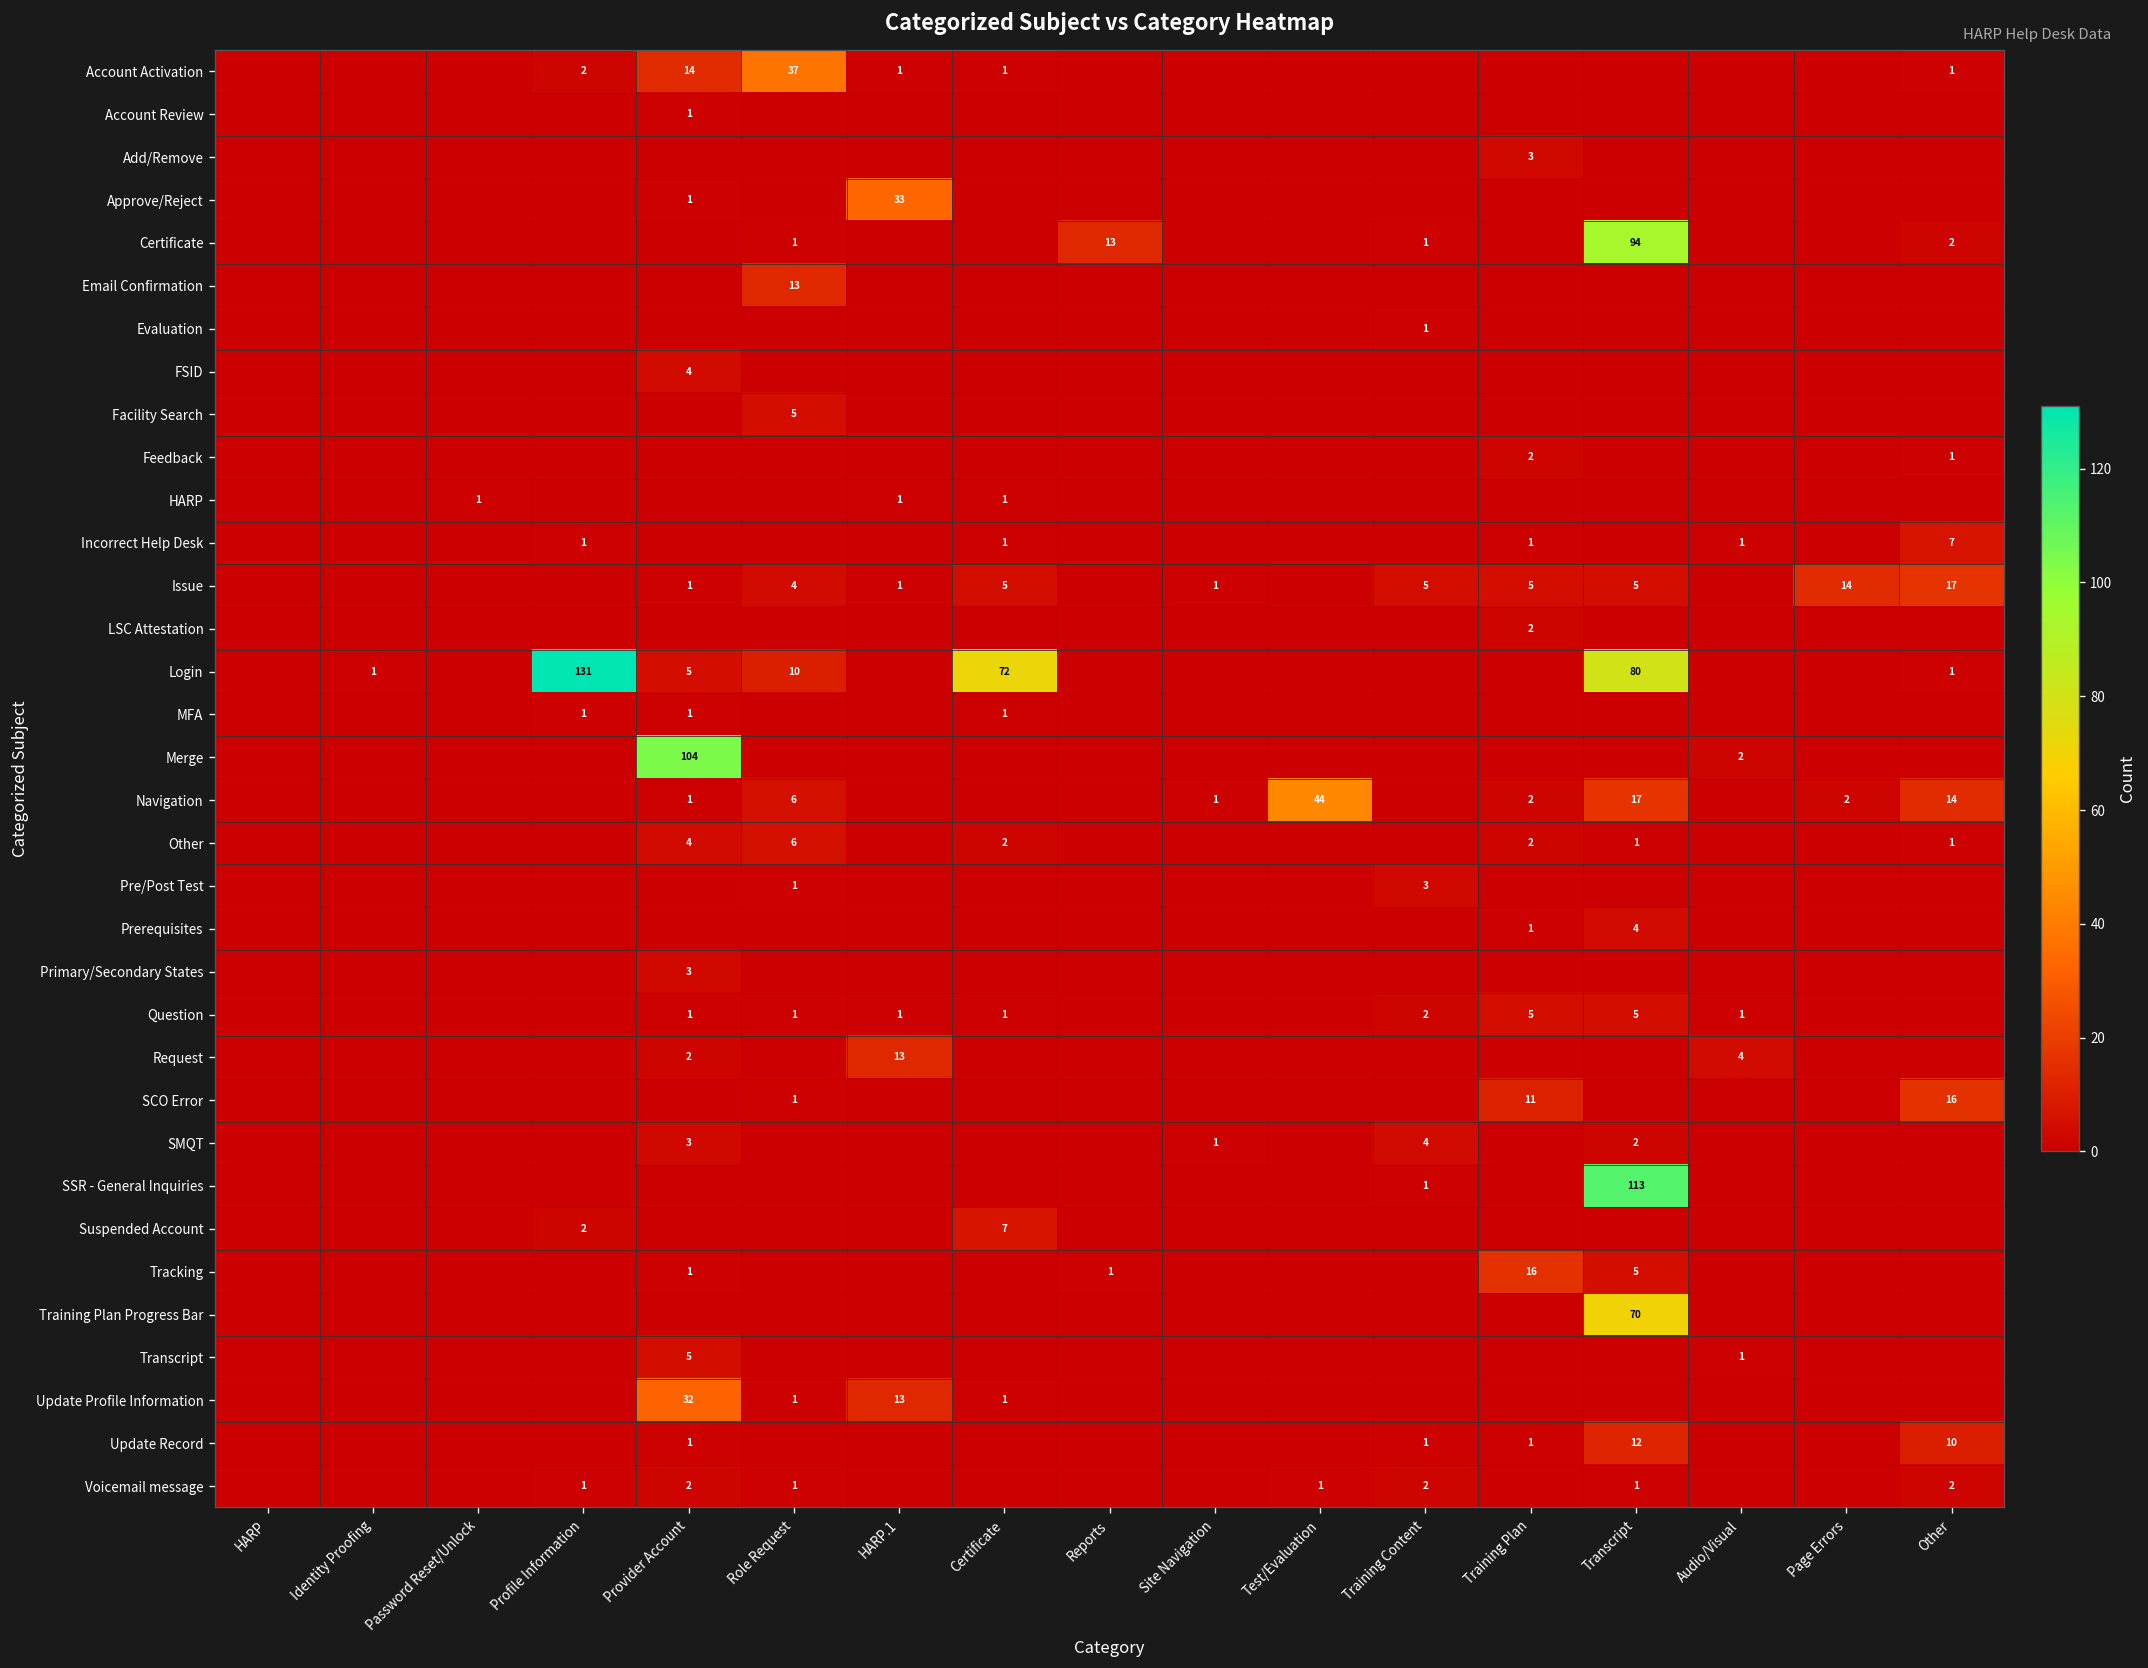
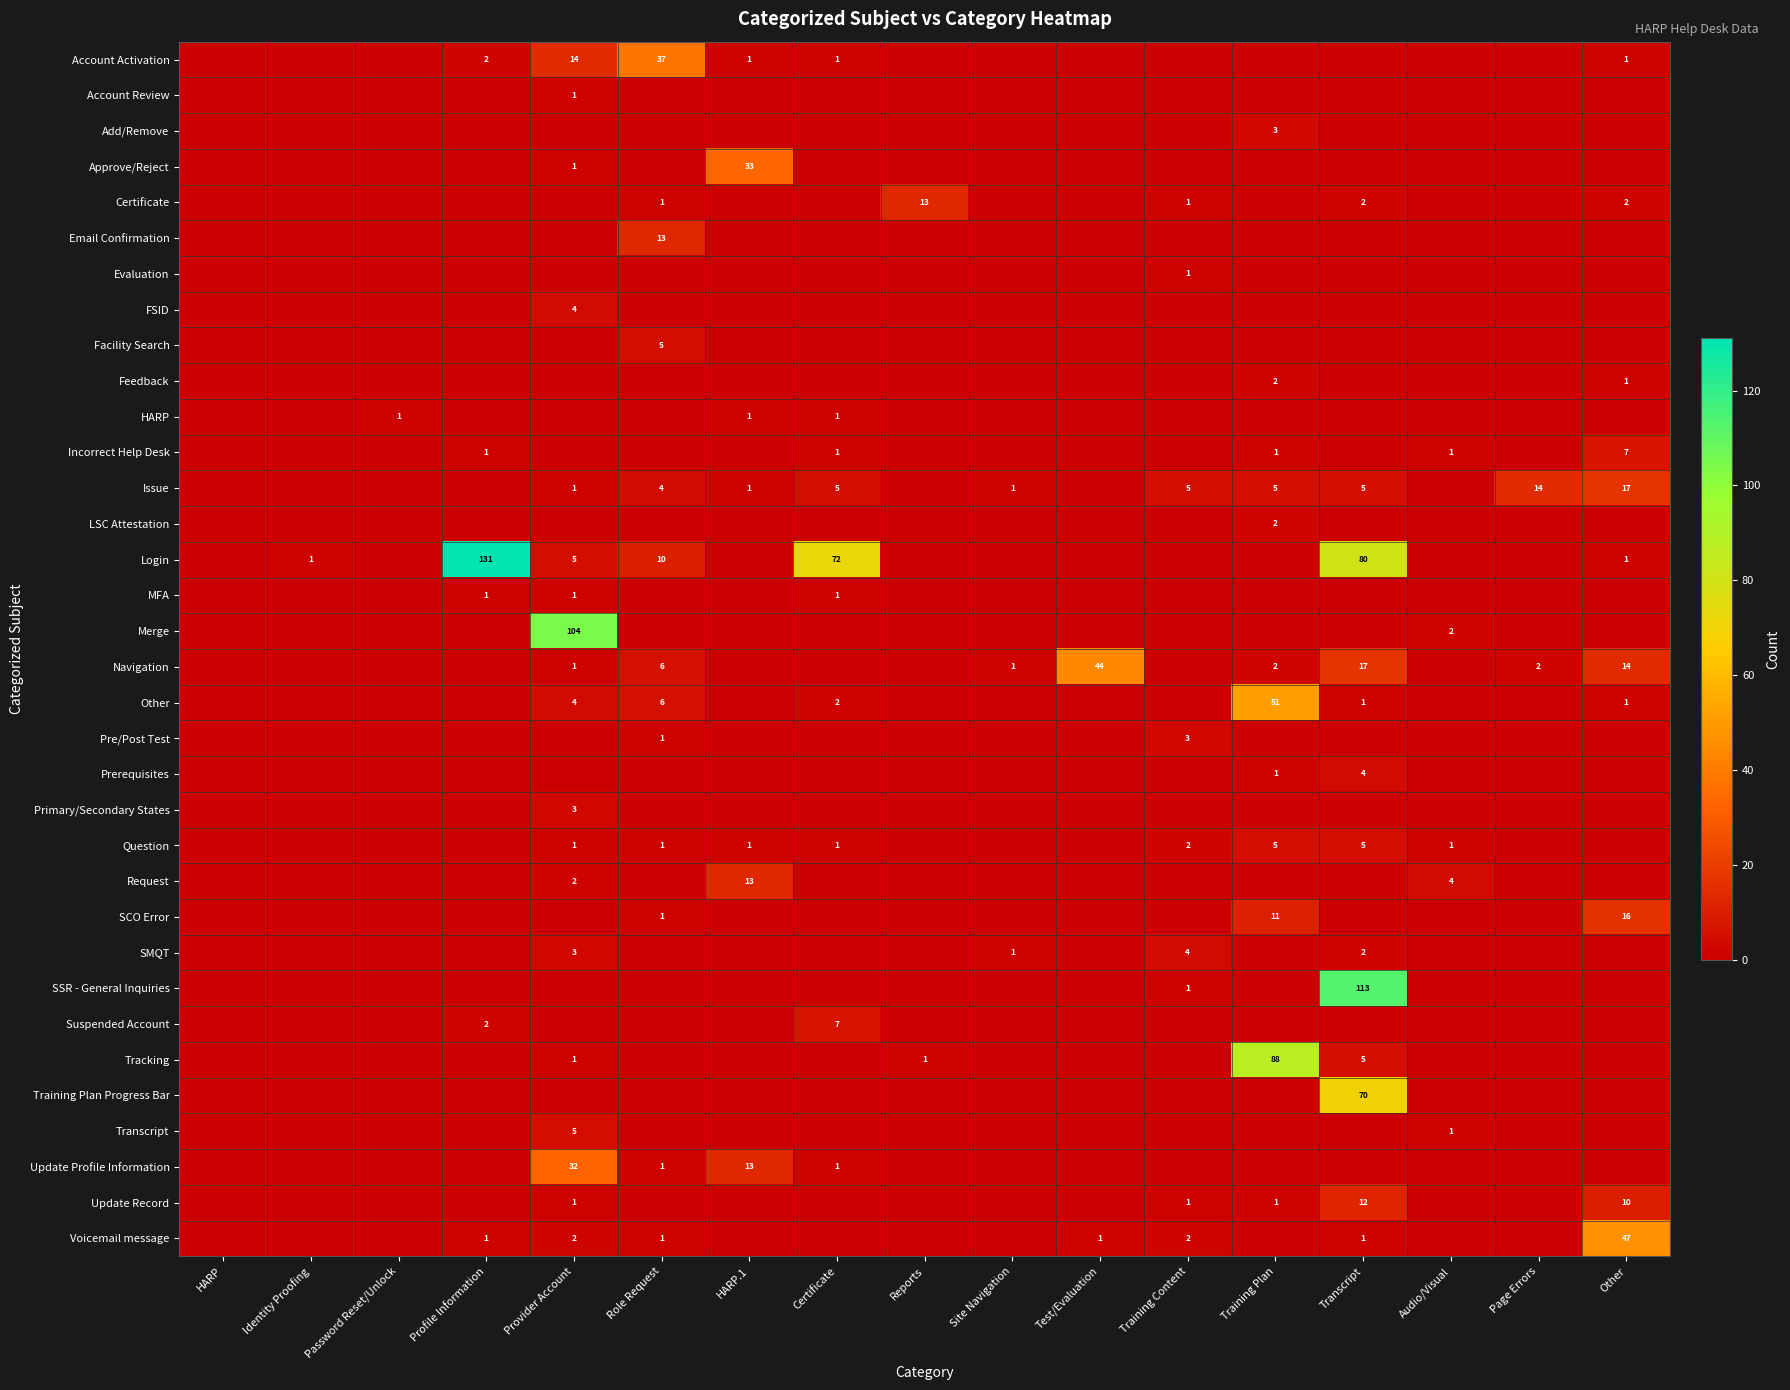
  {
    "Account Activation": {
      "Profile Information": 2,
      "Provider Account": 14,
      "Role Request": 37,
      "HARP.1": 1,
      "Certificate": 1,
      "Other": 1
    },
    "Account Review": {
      "Provider Account": 1
    },
    "Add/Remove": {
      "Training Plan": 3
    },
    "Approve/Reject": {
      "Provider Account": 1,
      "HARP.1": 33
    },
    "Certificate": {
      "Role Request": 1,
      "Reports": 13,
      "Training Content": 1,
-     "Transcript": 94,
+     "Transcript": 2,
      "Other": 2
    },
    "Email Confirmation": {
      "Role Request": 13
    },
    "Evaluation": {
      "Training Content": 1
    },
    "FSID": {
      "Provider Account": 4
    },
    "Facility Search": {
      "Role Request": 5
    },
    "Feedback": {
      "Training Plan": 2,
      "Other": 1
    },
    "HARP": {
      "Password Reset/Unlock": 1,
      "HARP.1": 1,
      "Certificate": 1
    },
    "Incorrect Help Desk": {
      "Profile Information": 1,
      "Certificate": 1,
      "Training Plan": 1,
      "Audio/Visual": 1,
      "Other": 7
    },
    "Issue": {
      "Provider Account": 1,
      "Role Request": 4,
      "HARP.1": 1,
      "Certificate": 5,
      "Site Navigation": 1,
      "Training Content": 5,
      "Training Plan": 5,
      "Transcript": 5,
      "Page Errors": 14,
      "Other": 17
    },
    "LSC Attestation": {
      "Training Plan": 2
    },
    "Login": {
      "Identity Proofing": 1,
      "Profile Information": 131,
      "Provider Account": 5,
      "Role Request": 10,
      "Certificate": 72,
      "Transcript": 80,
      "Other": 1
    },
    "MFA": {
      "Profile Information": 1,
      "Provider Account": 1,
      "Certificate": 1
    },
    "Merge": {
      "Provider Account": 104,
      "Audio/Visual": 2
    },
    "Navigation": {
      "Provider Account": 1,
      "Role Request": 6,
      "Site Navigation": 1,
      "Test/Evaluation": 44,
      "Training Plan": 2,
      "Transcript": 17,
      "Page Errors": 2,
      "Other": 14
    },
    "Other": {
      "Provider Account": 4,
      "Role Request": 6,
      "Certificate": 2,
-     "Training Plan": 2,
+     "Training Plan": 51,
      "Transcript": 1,
      "Other": 1
    },
    "Pre/Post Test": {
      "Role Request": 1,
      "Training Content": 3
    },
    "Prerequisites": {
      "Training Plan": 1,
      "Transcript": 4
    },
    "Primary/Secondary States": {
      "Provider Account": 3
    },
    "Question": {
      "Provider Account": 1,
      "Role Request": 1,
      "HARP.1": 1,
      "Certificate": 1,
      "Training Content": 2,
      "Training Plan": 5,
      "Transcript": 5,
      "Audio/Visual": 1
    },
    "Request": {
      "Provider Account": 2,
      "HARP.1": 13,
      "Audio/Visual": 4
    },
    "SCO Error": {
      "Role Request": 1,
      "Training Plan": 11,
      "Other": 16
    },
    "SMQT": {
      "Provider Account": 3,
      "Site Navigation": 1,
      "Training Content": 4,
      "Transcript": 2
    },
    "SSR - General Inquiries": {
      "Training Content": 1,
      "Transcript": 113
    },
    "Suspended Account": {
      "Profile Information": 2,
      "Certificate": 7
    },
    "Tracking": {
      "Provider Account": 1,
      "Reports": 1,
-     "Training Plan": 16,
+     "Training Plan": 88,
      "Transcript": 5
    },
    "Training Plan Progress Bar": {
      "Transcript": 70
    },
    "Transcript": {
      "Provider Account": 5,
      "Audio/Visual": 1
    },
    "Update Profile Information": {
      "Provider Account": 32,
      "Role Request": 1,
      "HARP.1": 13,
      "Certificate": 1
    },
    "Update Record": {
      "Provider Account": 1,
      "Training Content": 1,
      "Training Plan": 1,
      "Transcript": 12,
      "Other": 10
    },
    "Voicemail message": {
      "Profile Information": 1,
      "Provider Account": 2,
      "Role Request": 1,
      "Test/Evaluation": 1,
      "Training Content": 2,
      "Transcript": 1,
-     "Other": 2
+     "Other": 47
    }
  }
